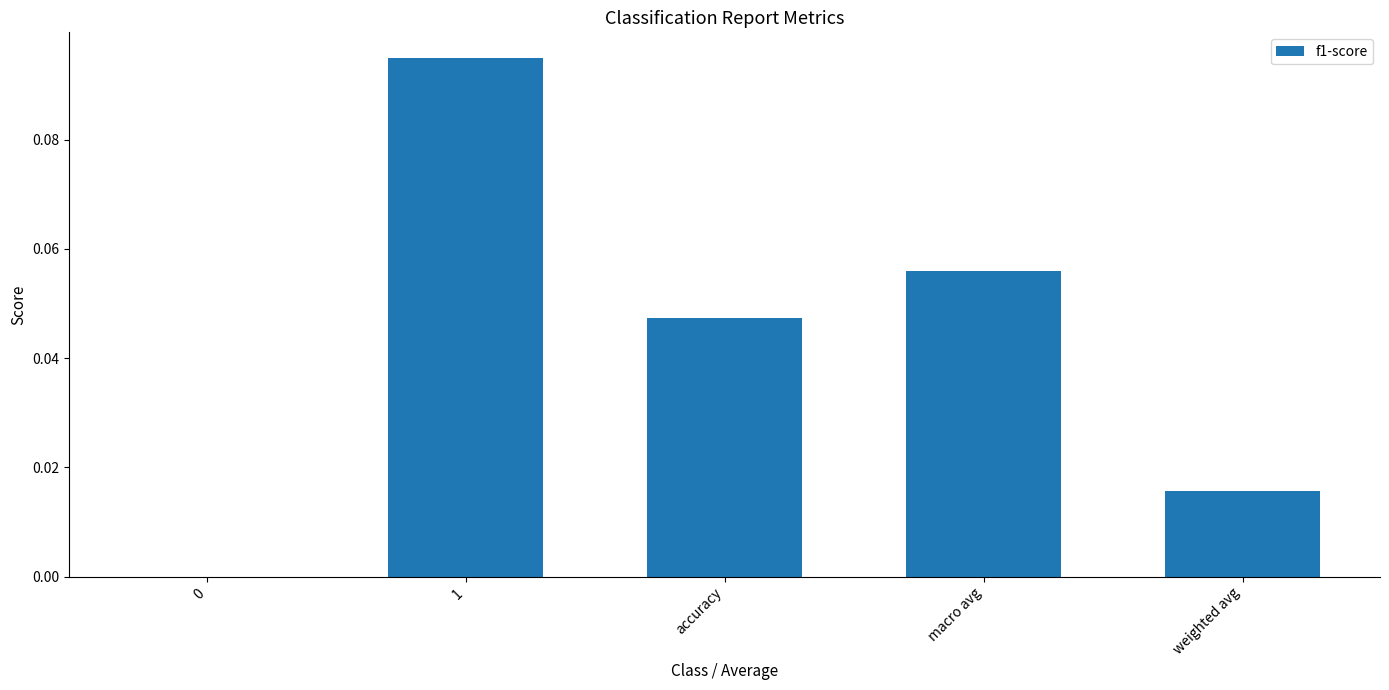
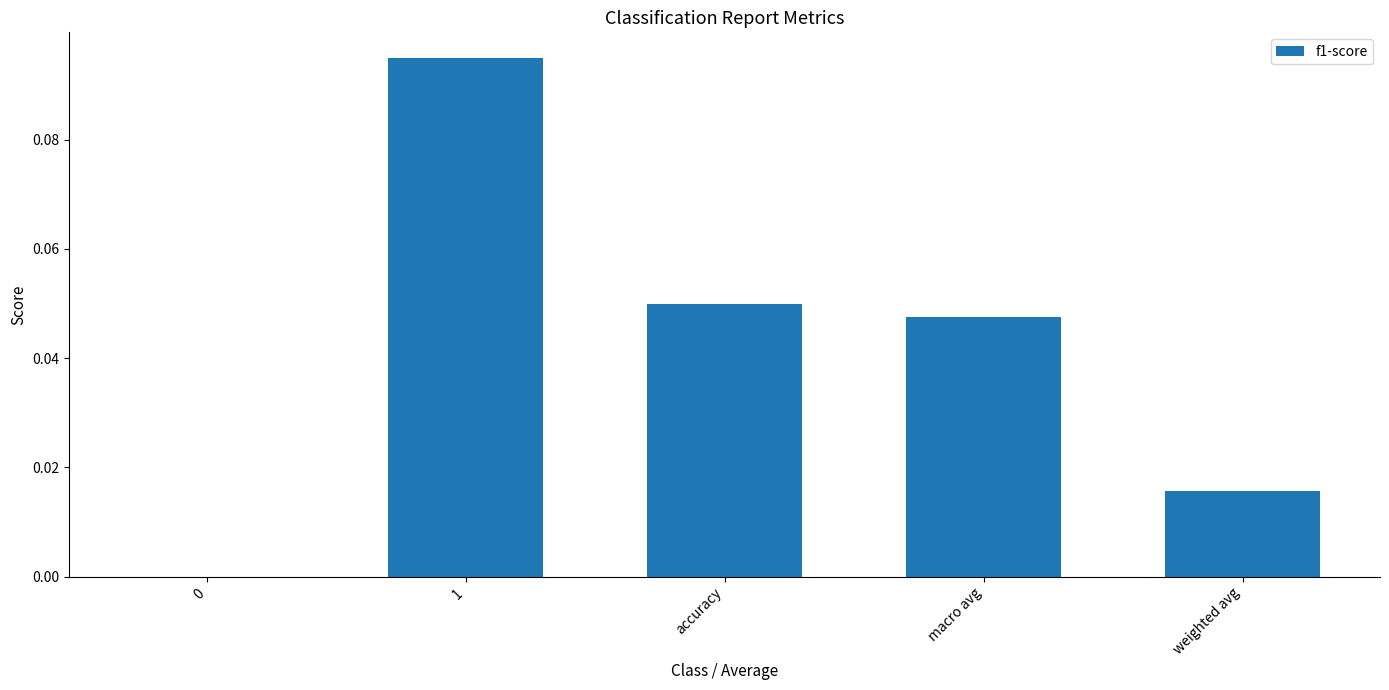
  {
    "0": 0.000,
    "1": 0.095,
-   "accuracy": 0.047,
-   "macro avg": 0.056,
+   "accuracy": 0.050,
+   "macro avg": 0.047,
    "weighted avg": 0.016
  }
